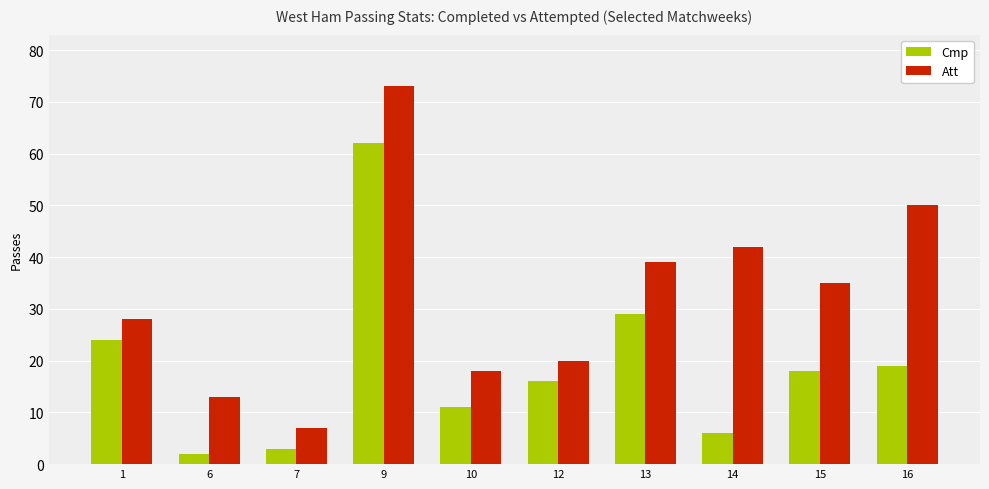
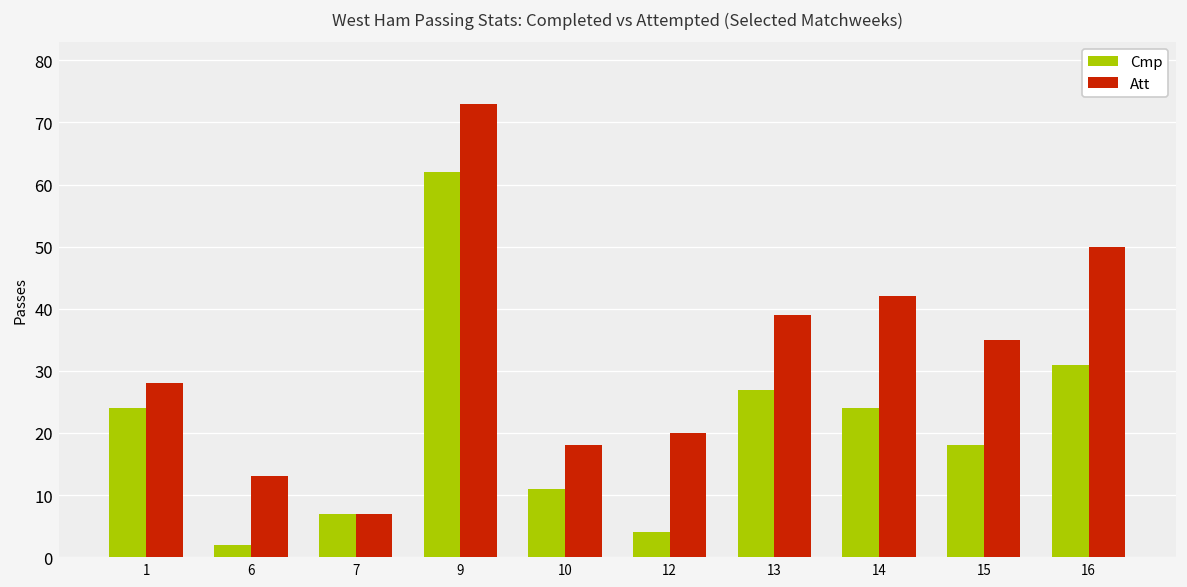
  {
    "Cmp": {
      "1": 24,
      "6": 2,
-     "7": 3,
+     "7": 7,
      "9": 62,
      "10": 11,
-     "12": 16,
-     "13": 29,
-     "14": 6,
+     "12": 4,
+     "13": 27,
+     "14": 24,
      "15": 18,
-     "16": 19
+     "16": 31
    },
    "Att": {
      "1": 28,
      "6": 13,
      "7": 7,
      "9": 73,
      "10": 18,
      "12": 20,
      "13": 39,
      "14": 42,
      "15": 35,
      "16": 50
    }
  }
